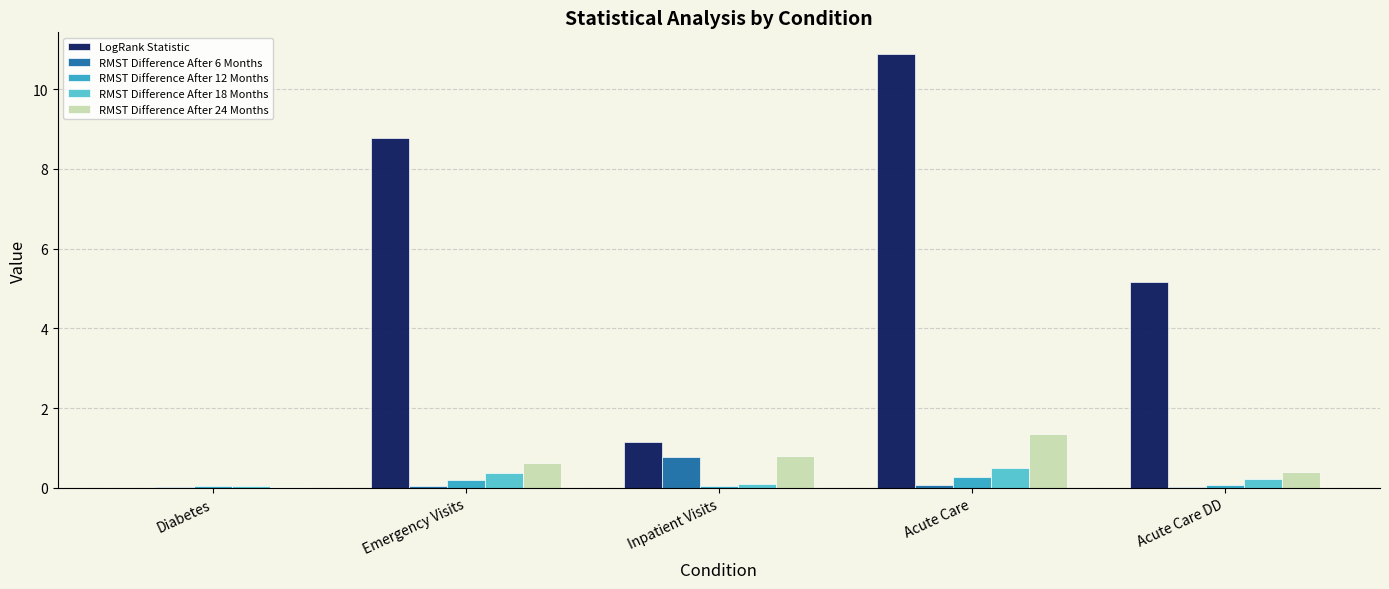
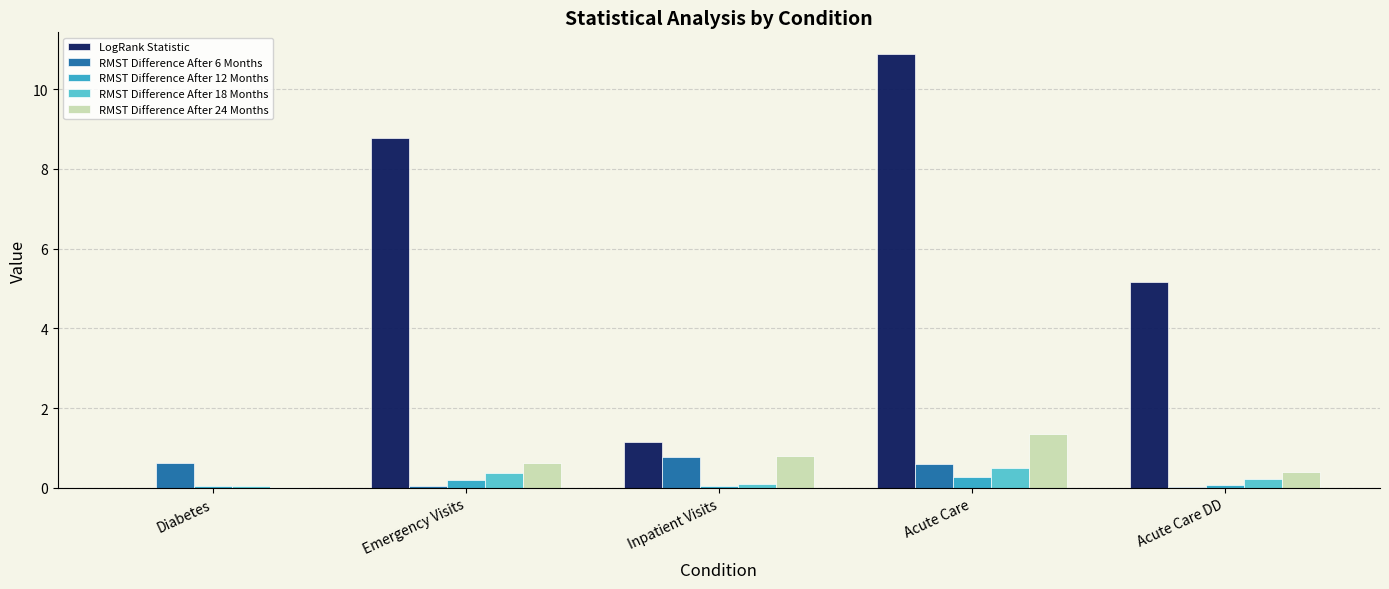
  {
    "LogRank Statistic": {
      "Emergency Visits": 8.8,
      "Inpatient Visits": 1.1,
      "Acute Care": 10.9,
      "Acute Care DD": 5.2
    },
    "RMST Difference After 6 Months": {
-     "Diabetes": 0.0,
+     "Diabetes": 0.6,
      "Inpatient Visits": 0.8,
-     "Acute Care": 0.1
+     "Acute Care": 0.6
    },
    "RMST Difference After 24 Months": {
      "Emergency Visits": 0.6,
      "Inpatient Visits": 0.8,
      "Acute Care": 1.3,
      "Acute Care DD": 0.4
    }
  }
